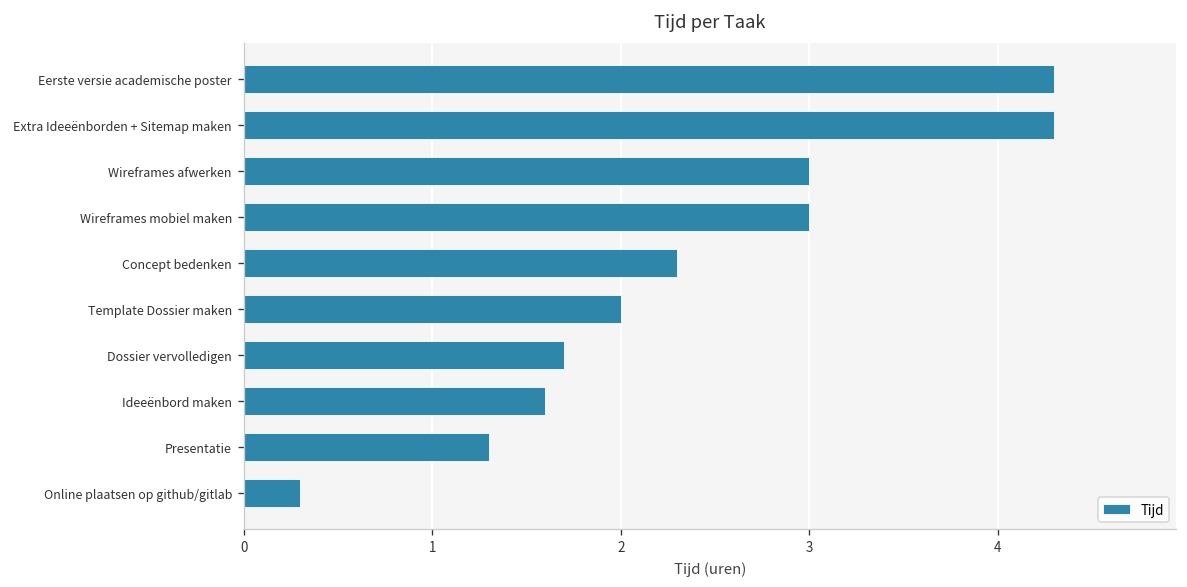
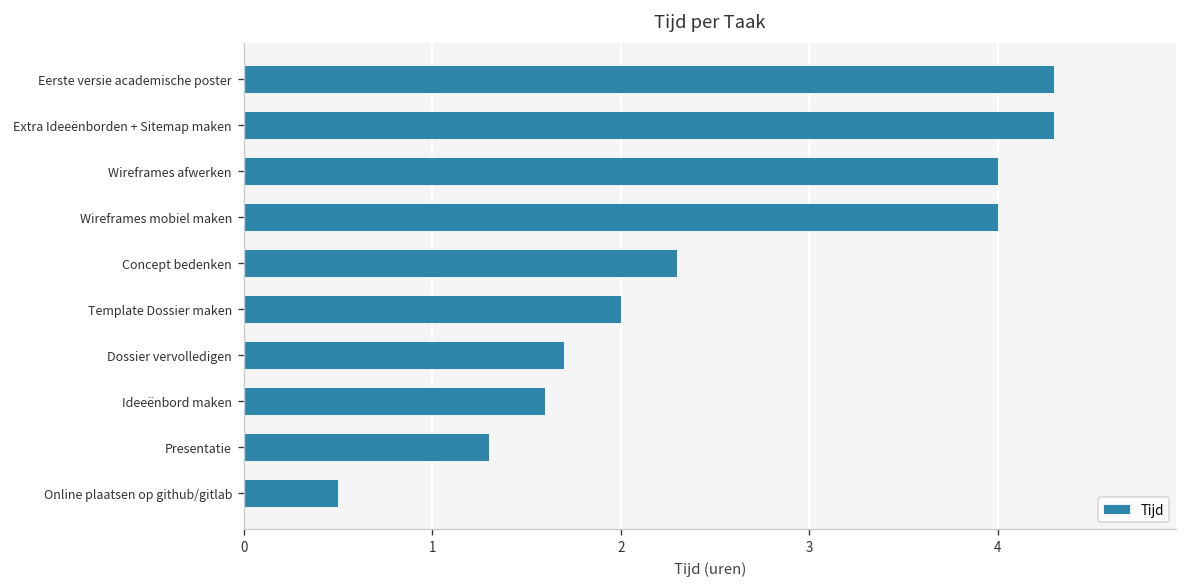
  {
    "Eerste versie academische poster": 4.3,
    "Extra Ideeënborden + Sitemap maken": 4.3,
-   "Wireframes afwerken": 3,
-   "Wireframes mobiel maken": 3,
+   "Wireframes afwerken": 4,
+   "Wireframes mobiel maken": 4,
    "Concept bedenken": 2.3,
    "Template Dossier maken": 2.0,
    "Dossier vervolledigen": 1.7,
    "Ideeënbord maken": 1.6,
    "Presentatie": 1.3,
-   "Online plaatsen op github/gitlab": 0.3
+   "Online plaatsen op github/gitlab": 0.5
  }
